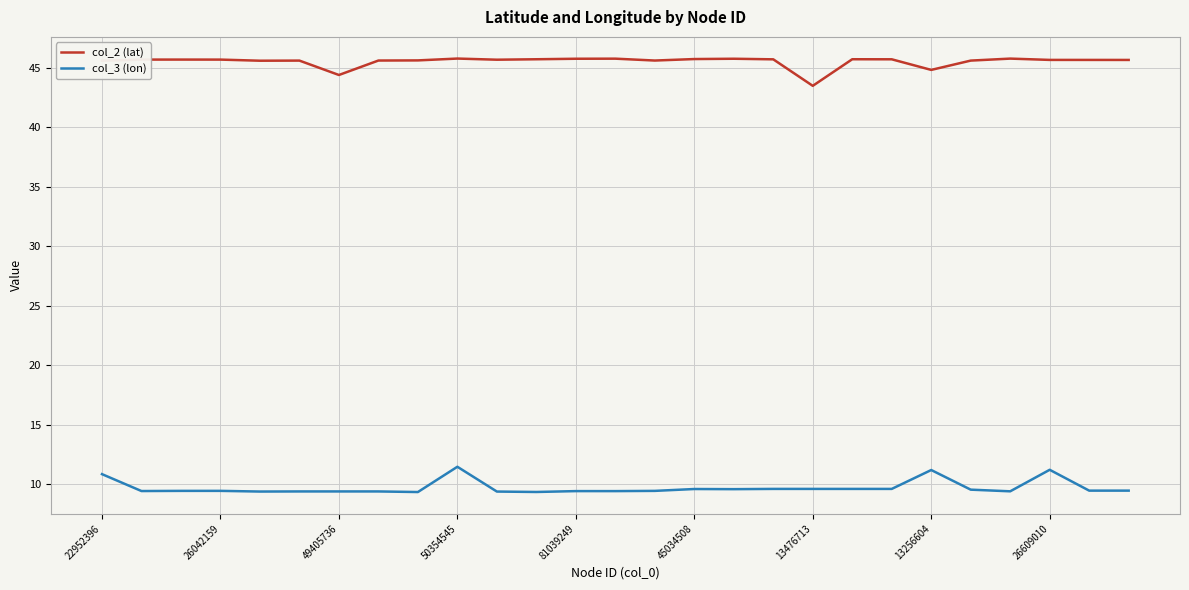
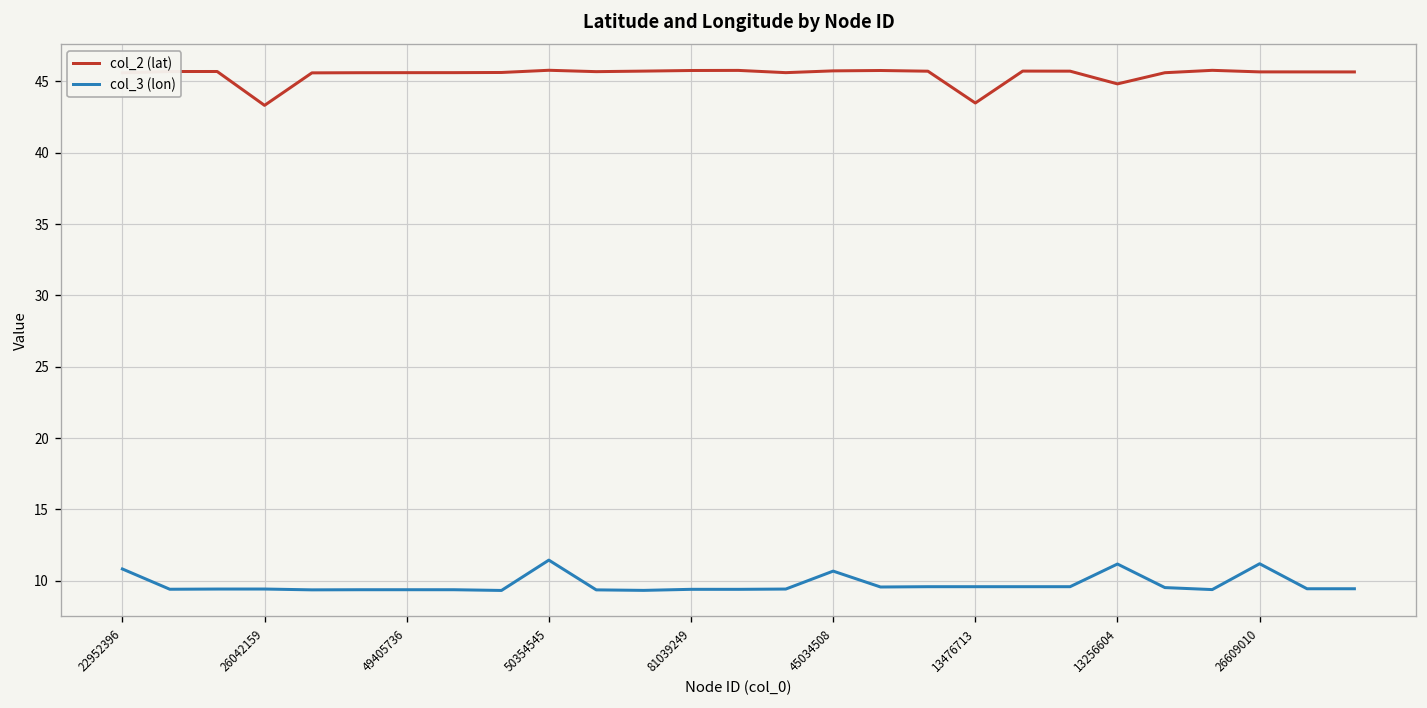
  {
    "col_2 (lat)": {
-     "26042159": 45.7,
-     "49405736": 44.4,
+     "26042159": 43.3,
+     "49405736": 45.6,
      "50354545": 45.8,
      "81039249": 45.8,
      "45034508": 45.7,
      "13476713": 43.5,
      "13256604": 44.8,
      "26609010": 45.7
    },
    "col_3 (lon)": {
      "22952396": 10.8,
      "26042159": 9.4,
      "49405736": 9.4,
      "50354545": 11.4,
      "81039249": 9.4,
-     "45034508": 9.6,
+     "45034508": 10.7,
      "13476713": 9.6,
      "13256604": 11.2,
      "26609010": 11.2
    }
  }
